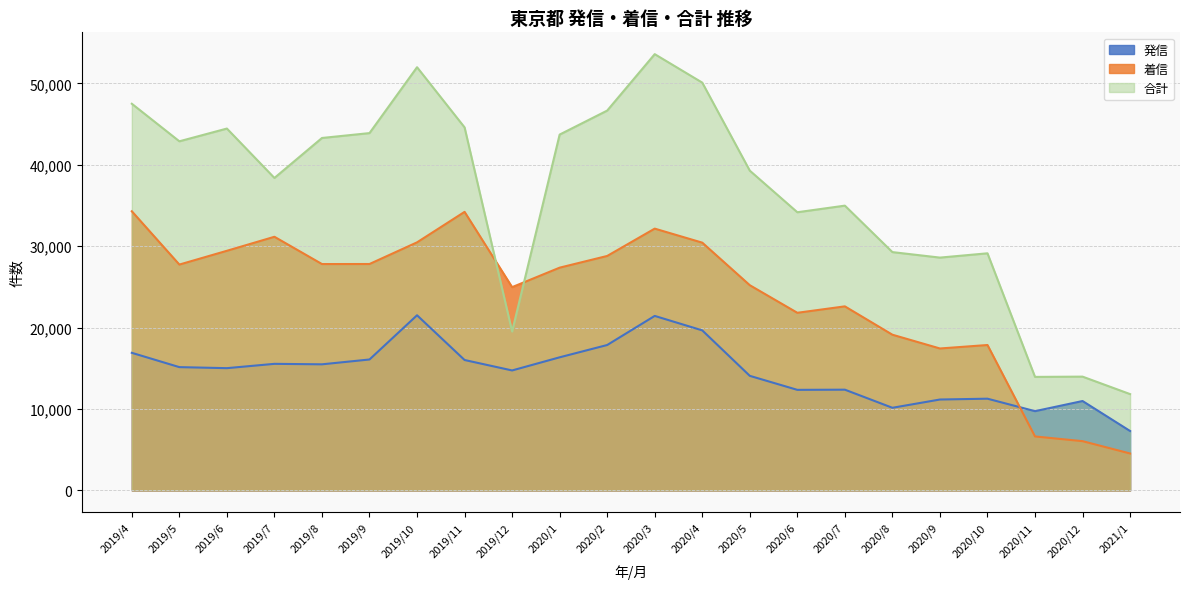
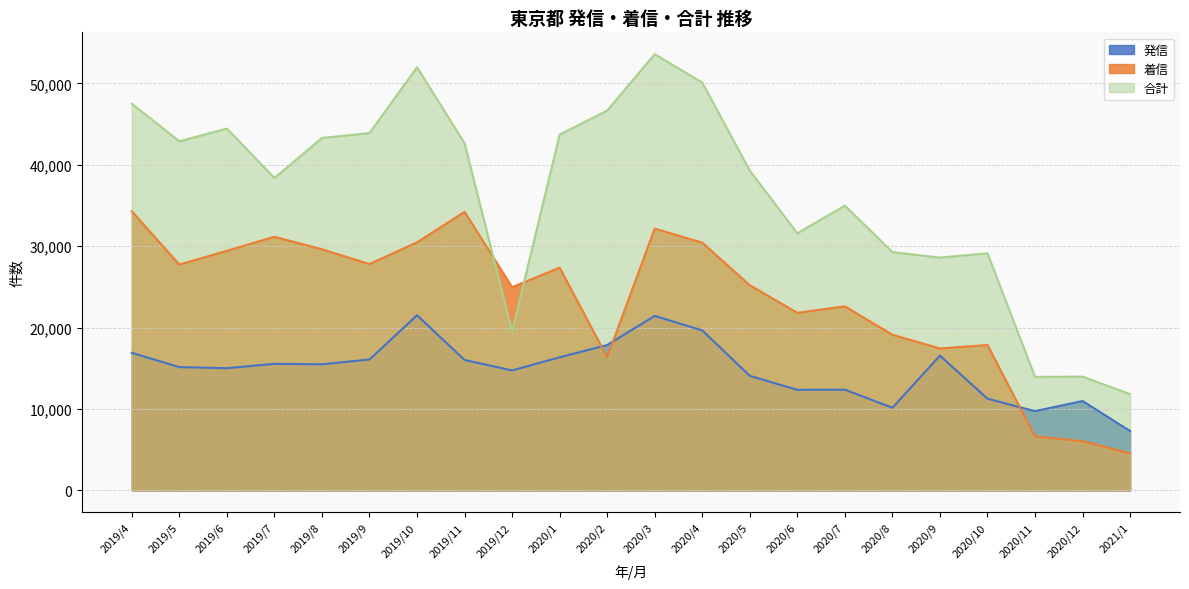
  {
    "発信": {
      "2019/4": "17,000",
      "2019/5": "15,000",
      "2019/6": "15,000",
      "2019/7": "16,000",
      "2019/8": "15,000",
      "2019/9": "16,000",
      "2019/10": "22,000",
      "2019/11": "16,000",
      "2019/12": "15,000",
      "2020/1": "16,000",
      "2020/2": "18,000",
      "2020/3": "21,000",
      "2020/4": "20,000",
      "2020/5": "14,000",
      "2020/6": "12,000",
      "2020/7": "12,000",
      "2020/8": "10,000",
-     "2020/9": "11,000",
+     "2020/9": "17,000",
      "2020/10": "11,000",
      "2020/11": "10,000",
      "2020/12": "11,000",
      "2021/1": "7,000"
    },
    "着信": {
      "2019/4": "34,000",
      "2019/5": "28,000",
      "2019/6": "29,000",
      "2019/7": "31,000",
-     "2019/8": "28,000",
+     "2019/8": "30,000",
      "2019/9": "28,000",
      "2019/10": "30,000",
      "2019/11": "34,000",
      "2019/12": "25,000",
      "2020/1": "27,000",
-     "2020/2": "29,000",
+     "2020/2": "16,000",
      "2020/3": "32,000",
      "2020/4": "30,000",
      "2020/5": "25,000",
      "2020/6": "22,000",
      "2020/7": "23,000",
      "2020/8": "19,000",
      "2020/9": "17,000",
      "2020/10": "18,000",
      "2020/11": "7,000",
      "2020/12": "6,000",
      "2021/1": "5,000"
    },
    "合計": {
      "2019/4": "48,000",
      "2019/5": "43,000",
      "2019/6": "44,000",
      "2019/7": "38,000",
      "2019/8": "43,000",
      "2019/9": "44,000",
      "2019/10": "52,000",
-     "2019/11": "45,000",
+     "2019/11": "43,000",
      "2019/12": "20,000",
      "2020/1": "44,000",
      "2020/2": "47,000",
      "2020/3": "54,000",
      "2020/4": "50,000",
      "2020/5": "39,000",
-     "2020/6": "34,000",
+     "2020/6": "32,000",
      "2020/7": "35,000",
      "2020/8": "29,000",
      "2020/9": "29,000",
      "2020/10": "29,000",
      "2020/11": "14,000",
      "2020/12": "14,000",
      "2021/1": "12,000"
    }
  }
